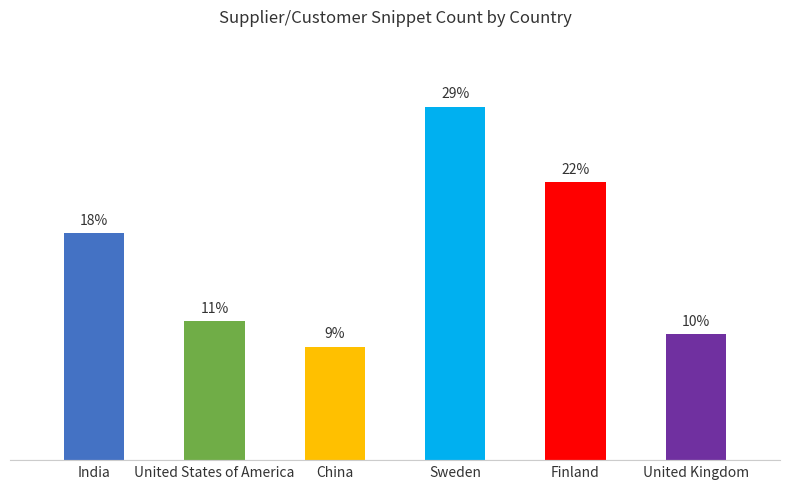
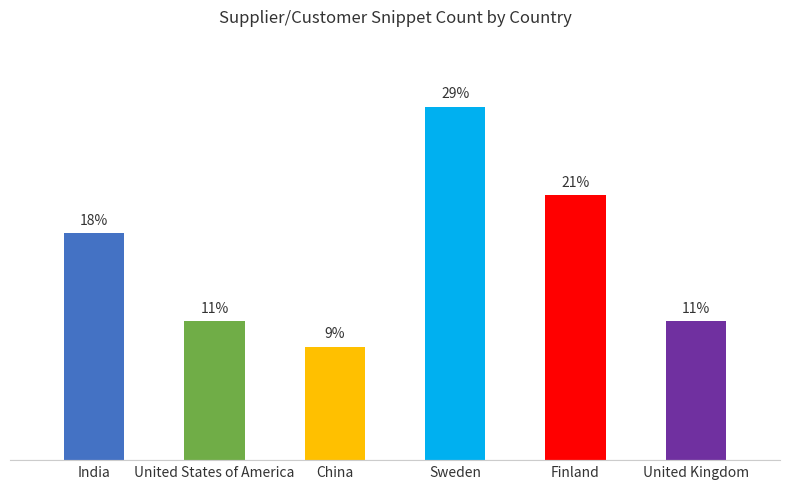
  {
    "India": "18%",
    "United States of America": "11%",
    "China": "9%",
    "Sweden": "29%",
-   "Finland": "22%",
-   "United Kingdom": "10%"
+   "Finland": "21%",
+   "United Kingdom": "11%"
  }
